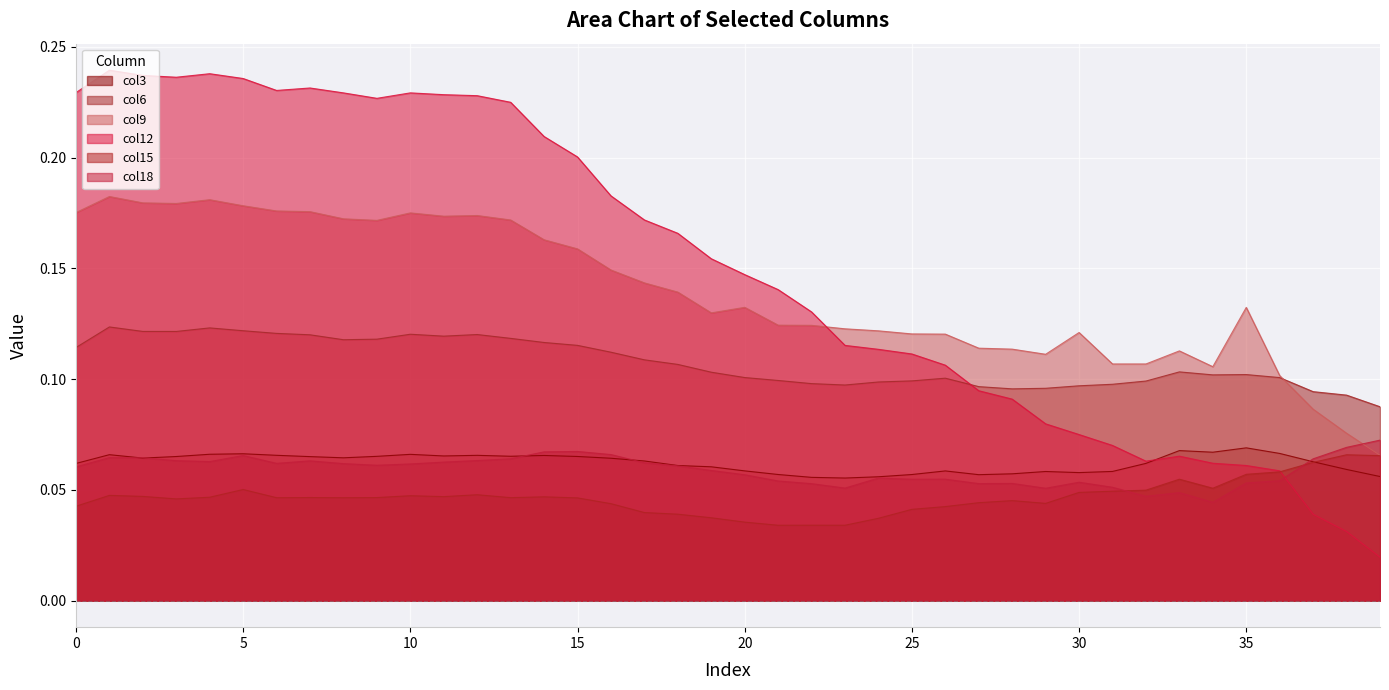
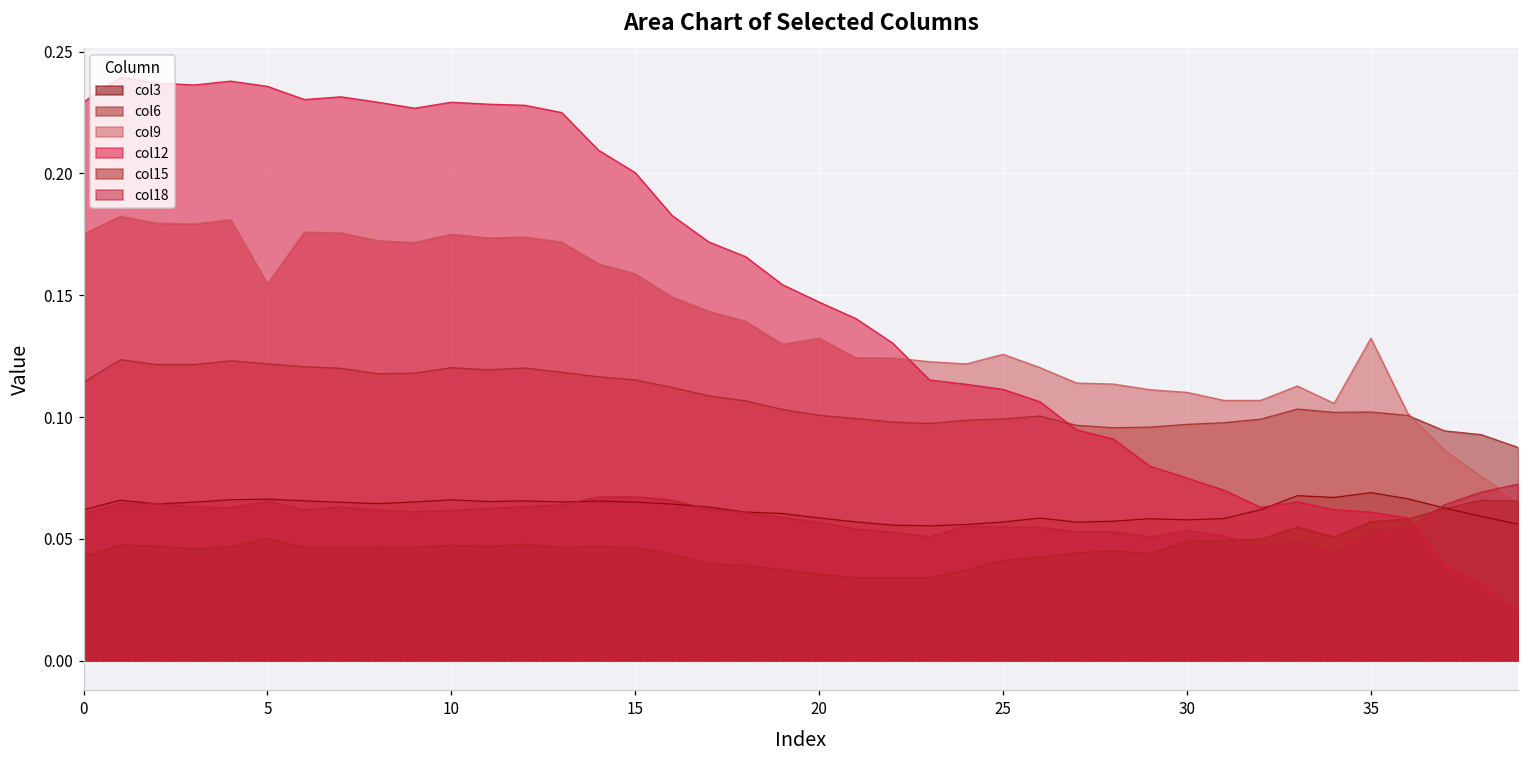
  {
    "col9": {
      "0": 0.175,
-     "5": 0.178,
+     "5": 0.155,
      "10": 0.175,
      "15": 0.159,
      "20": 0.132,
-     "25": 0.120,
-     "30": 0.121,
+     "25": 0.126,
+     "30": 0.110,
      "35": 0.132
    }
  }
